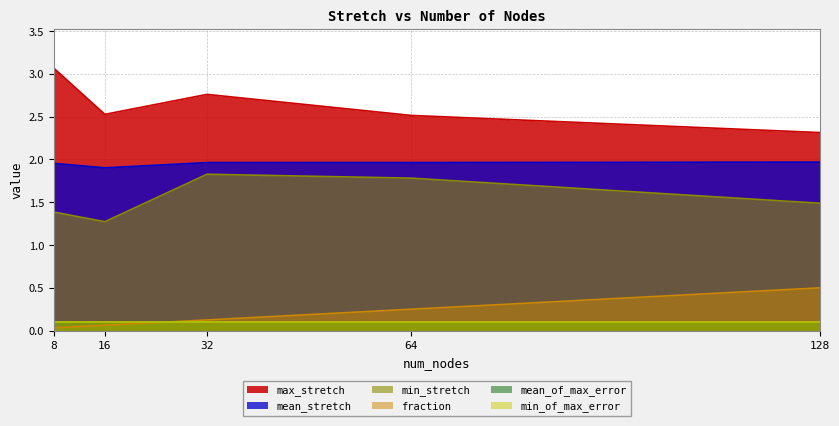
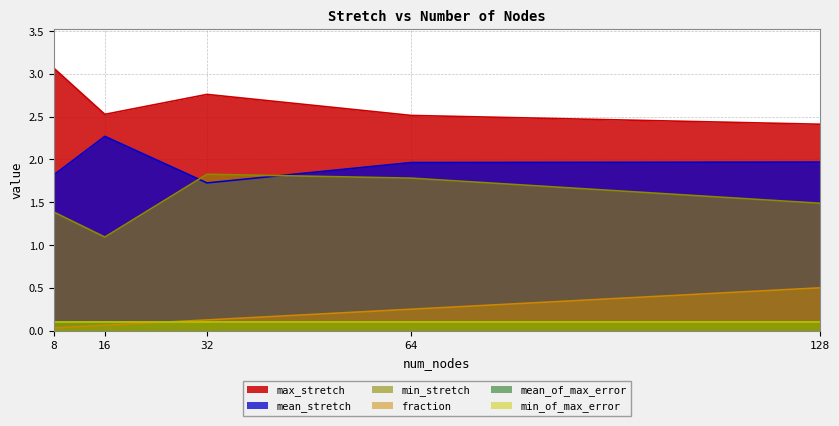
  {
    "max_stretch": {
      "8": 3.1,
      "16": 2.5,
      "32": 2.8,
      "64": 2.5,
-     "128": 2.3
+     "128": 2.4
    },
    "mean_stretch": {
-     "8": 2.0,
-     "16": 1.9,
-     "32": 2.0,
+     "8": 1.8,
+     "16": 2.3,
+     "32": 1.7,
      "64": 2.0,
      "128": 2.0
    },
    "min_stretch": {
      "8": 1.4,
-     "16": 1.3,
+     "16": 1.1,
      "32": 1.8,
      "64": 1.8,
      "128": 1.5
    }
  }
